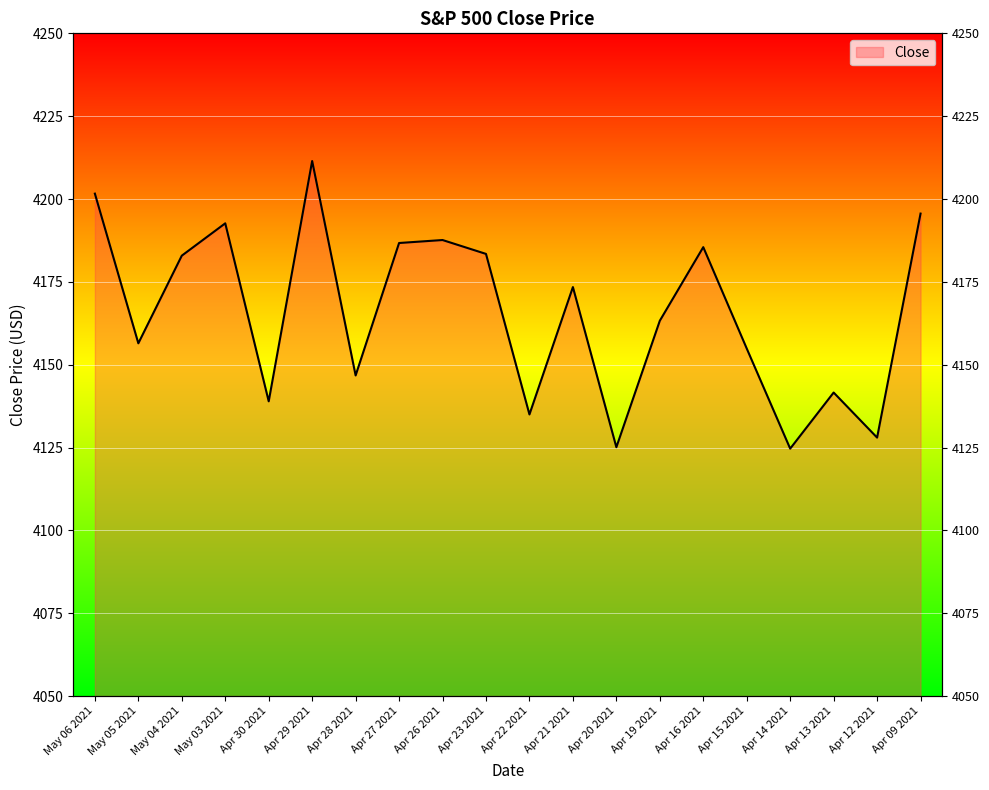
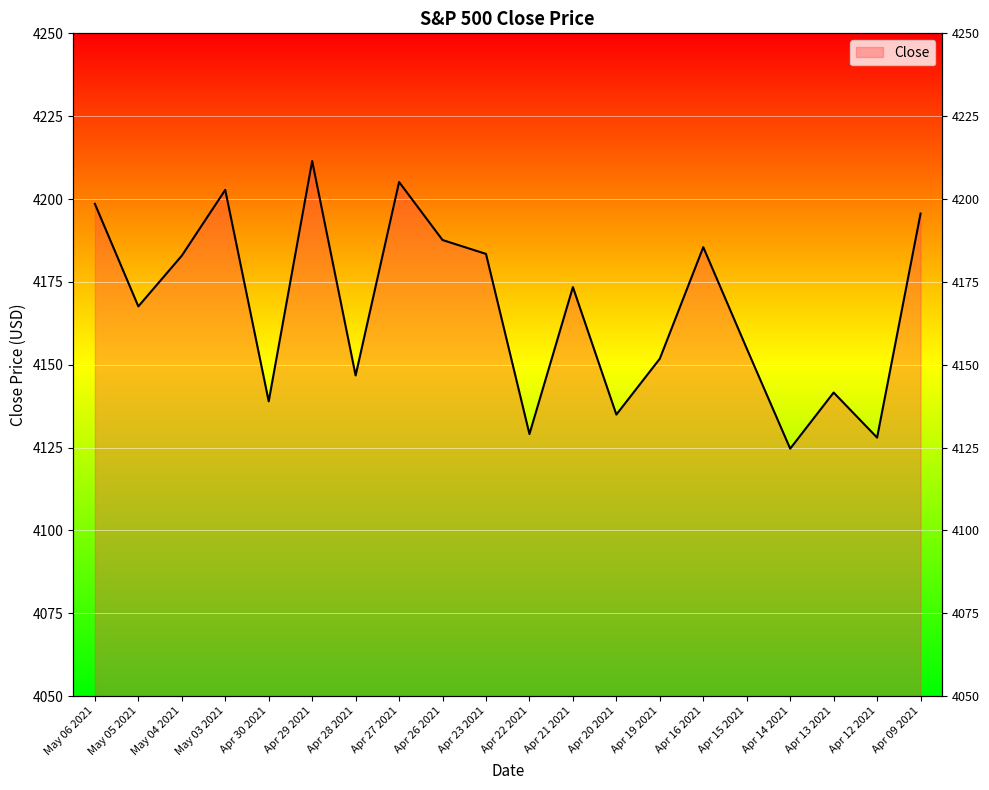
  {
-   "May 06 2021": 4202,
-   "May 05 2021": 4156,
+   "May 06 2021": 4199,
+   "May 05 2021": 4168,
    "May 04 2021": 4183,
-   "May 03 2021": 4193,
+   "May 03 2021": 4203,
    "Apr 30 2021": 4139,
    "Apr 29 2021": 4211,
    "Apr 28 2021": 4147,
-   "Apr 27 2021": 4187,
+   "Apr 27 2021": 4205,
    "Apr 26 2021": 4188,
    "Apr 23 2021": 4183,
-   "Apr 22 2021": 4135,
+   "Apr 22 2021": 4129,
    "Apr 21 2021": 4173,
-   "Apr 20 2021": 4125,
-   "Apr 19 2021": 4163,
+   "Apr 20 2021": 4135,
+   "Apr 19 2021": 4152,
    "Apr 16 2021": 4185,
    "Apr 15 2021": 4155,
    "Apr 14 2021": 4125,
    "Apr 13 2021": 4142,
    "Apr 12 2021": 4128,
    "Apr 09 2021": 4196
  }
